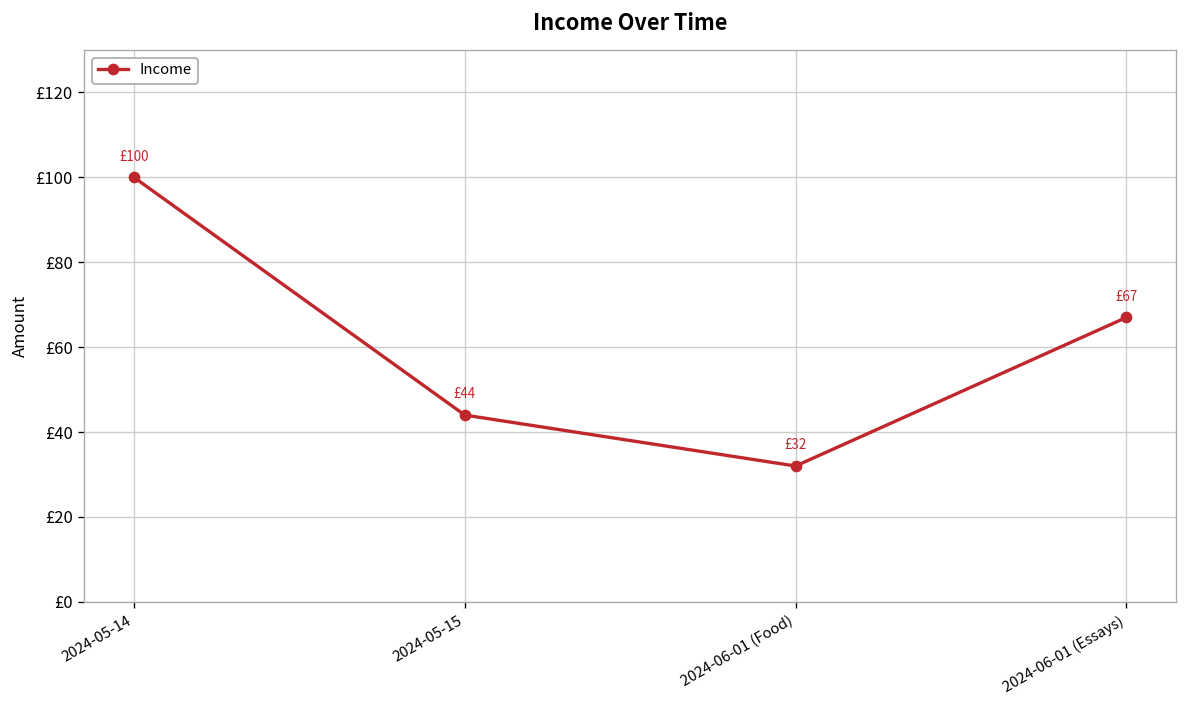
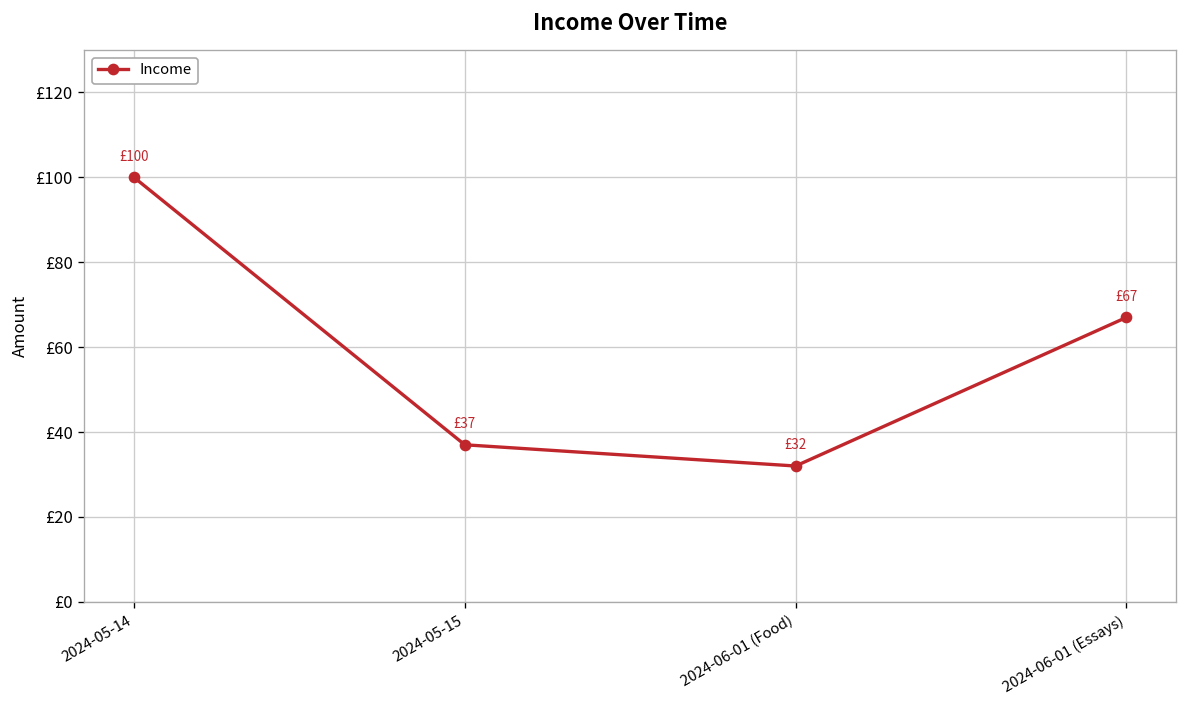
  {
    "2024-05-14": "£100",
-   "2024-05-15": "£44",
+   "2024-05-15": "£37",
    "2024-06-01 (Food)": "£32",
    "2024-06-01 (Essays)": "£67"
  }
